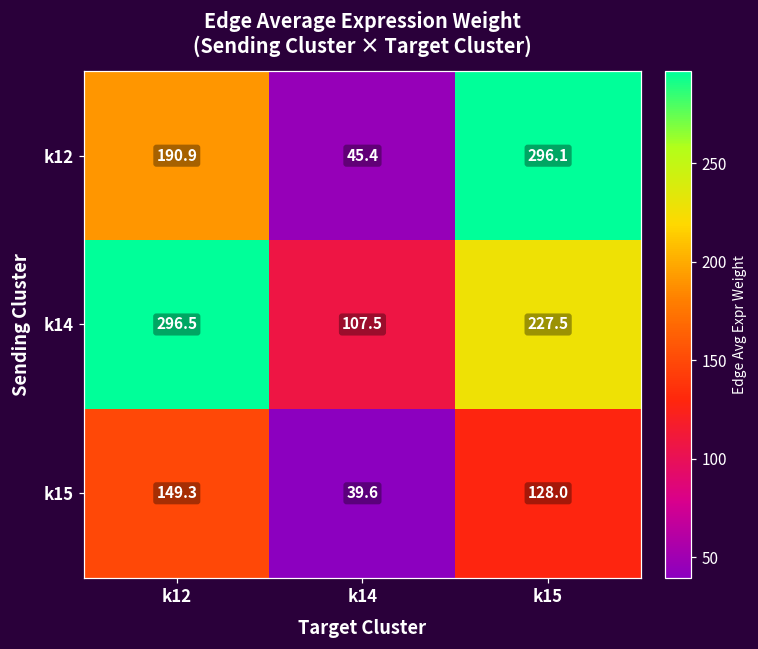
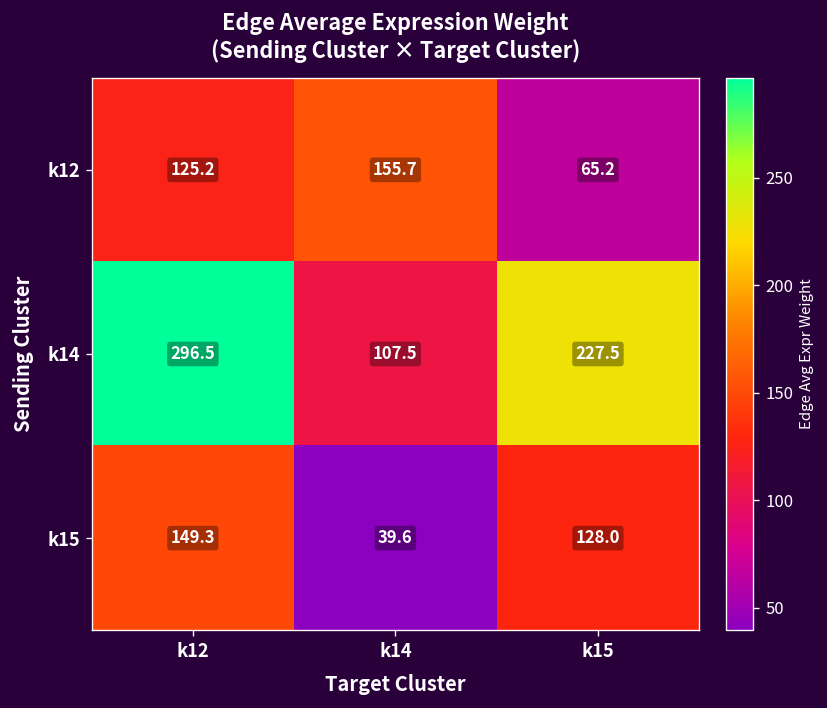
  {
    "k12": {
-     "k12": 190.9,
-     "k14": 45.4,
-     "k15": 296.1
+     "k12": 125.2,
+     "k14": 155.7,
+     "k15": 65.2
    }
  }
